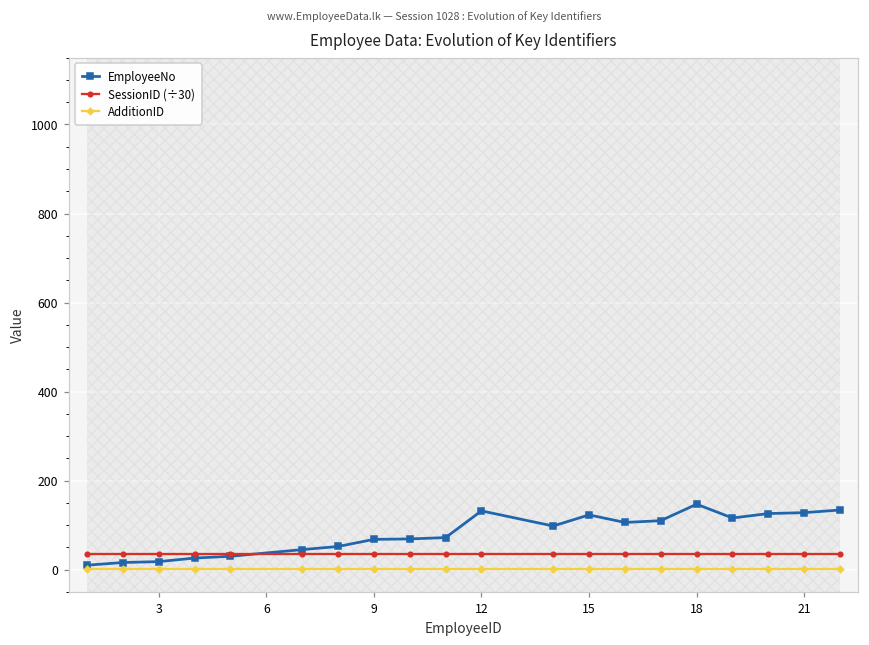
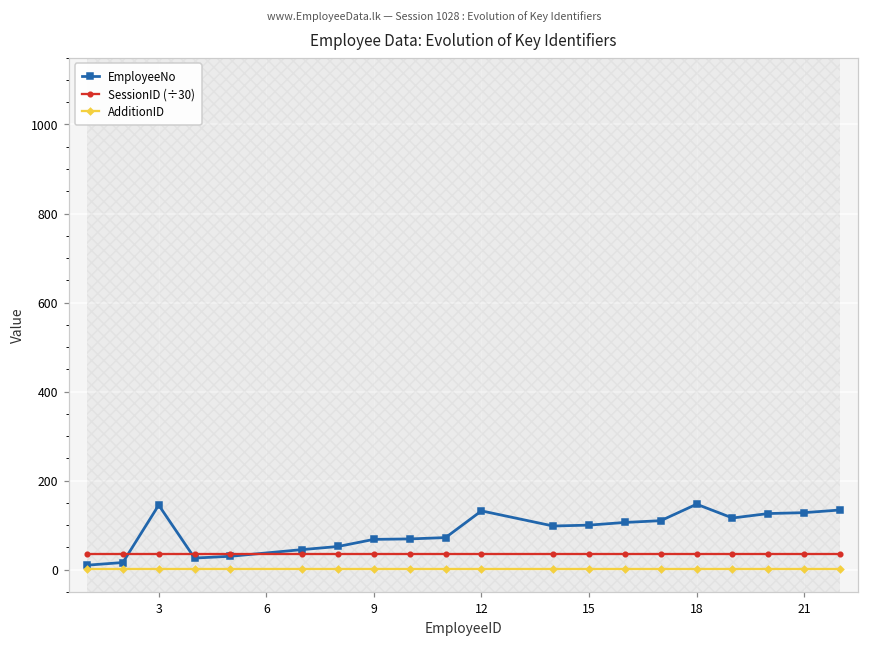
  {
    "EmployeeNo": {
-     "3": 20,
+     "3": 150,
      "9": 70,
      "12": 130,
-     "15": 120,
+     "15": 100,
      "18": 150,
      "21": 130
    },
    "SessionID (÷30)": {
      "3": 30,
      "9": 30,
      "12": 30,
      "15": 30,
      "18": 30,
      "21": 30
    },
    "AdditionID": {
      "3": 0,
      "9": 0,
      "12": 0,
      "15": 0,
      "18": 0,
      "21": 0
    }
  }
